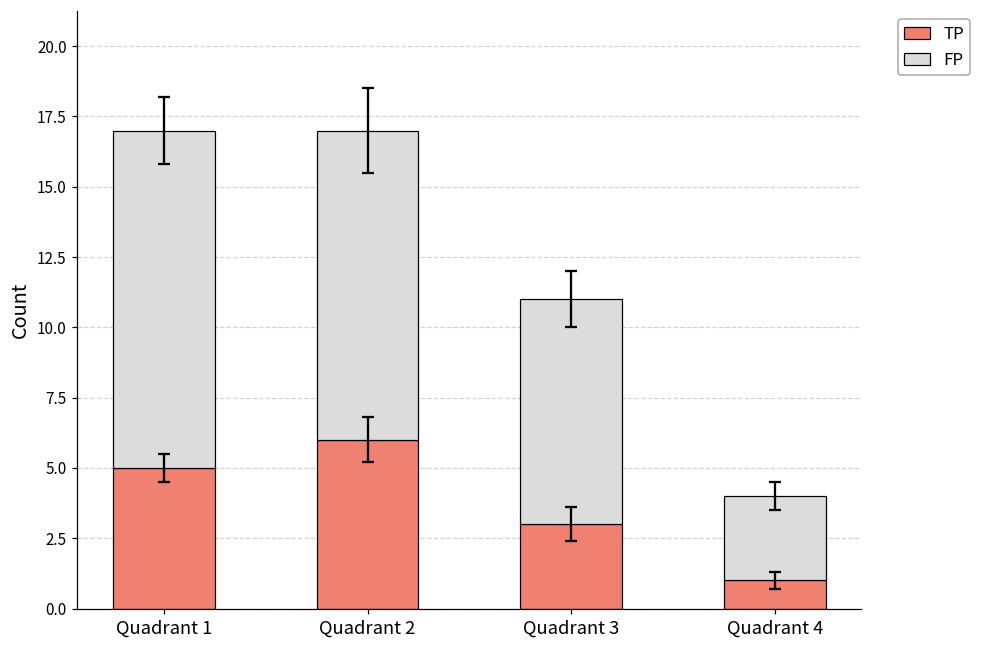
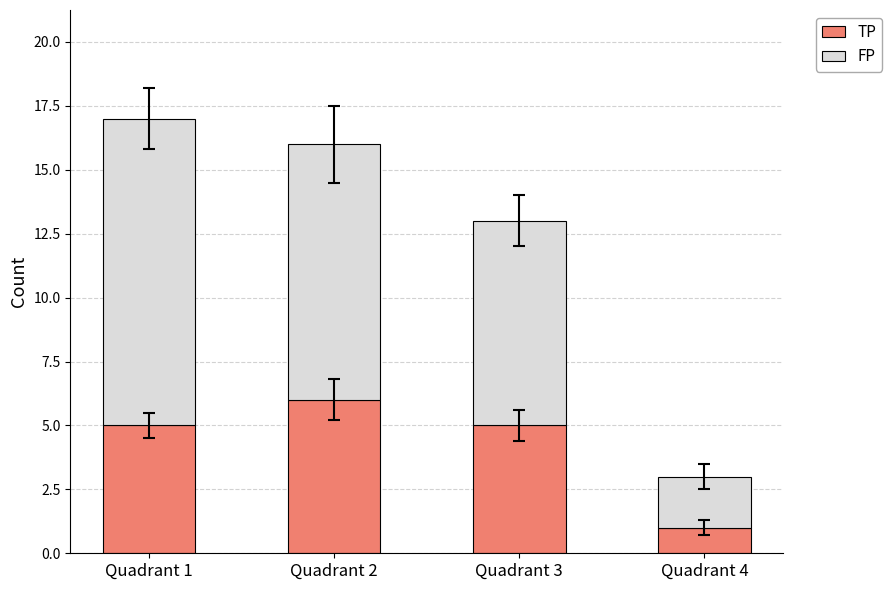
  {
    "TP": {
      "Quadrant 1": 5,
      "Quadrant 2": 6,
-     "Quadrant 3": 3,
+     "Quadrant 3": 5,
      "Quadrant 4": 1
    },
    "FP": {
      "Quadrant 1": 12,
-     "Quadrant 2": 11,
+     "Quadrant 2": 10,
      "Quadrant 3": 8,
-     "Quadrant 4": 3
+     "Quadrant 4": 2
    }
  }
